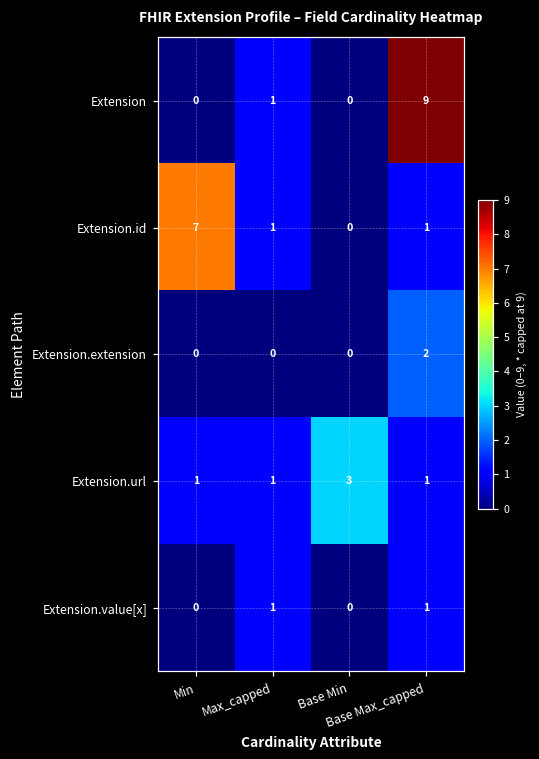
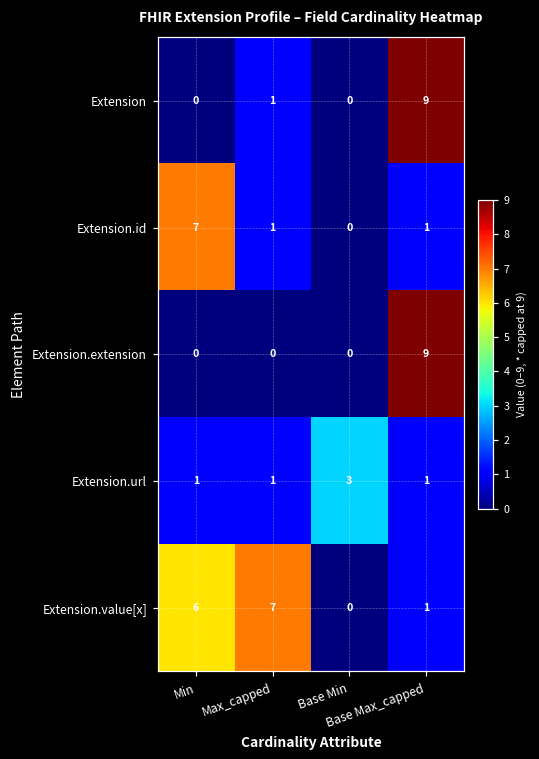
  {
    "Extension": {
      "Min": 0,
      "Max_capped": 1,
      "Base Min": 0,
      "Base Max_capped": 9
    },
    "Extension.id": {
      "Min": 7,
      "Max_capped": 1,
      "Base Min": 0,
      "Base Max_capped": 1
    },
    "Extension.extension": {
      "Min": 0,
      "Max_capped": 0,
      "Base Min": 0,
-     "Base Max_capped": 2
+     "Base Max_capped": 9
    },
    "Extension.url": {
      "Min": 1,
      "Max_capped": 1,
      "Base Min": 3,
      "Base Max_capped": 1
    },
    "Extension.value[x]": {
-     "Min": 0,
-     "Max_capped": 1,
+     "Min": 6,
+     "Max_capped": 7,
      "Base Min": 0,
      "Base Max_capped": 1
    }
  }
